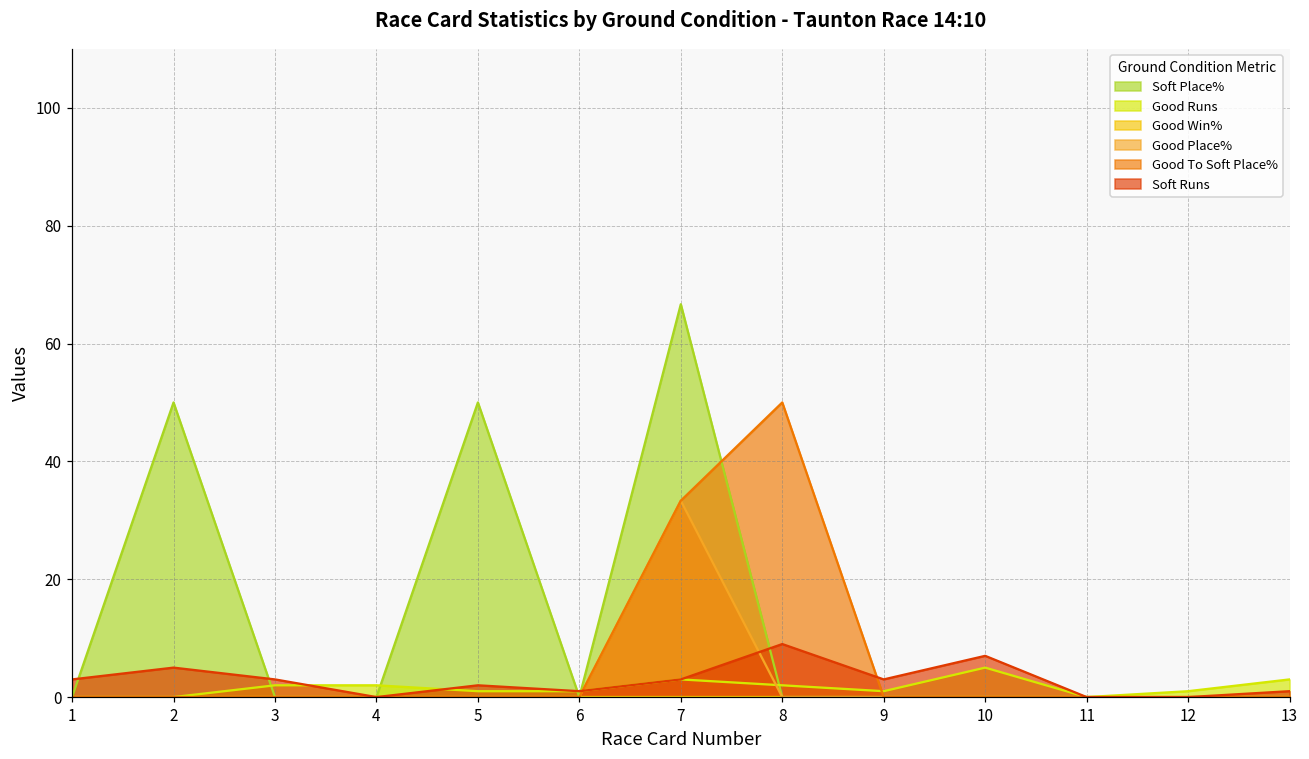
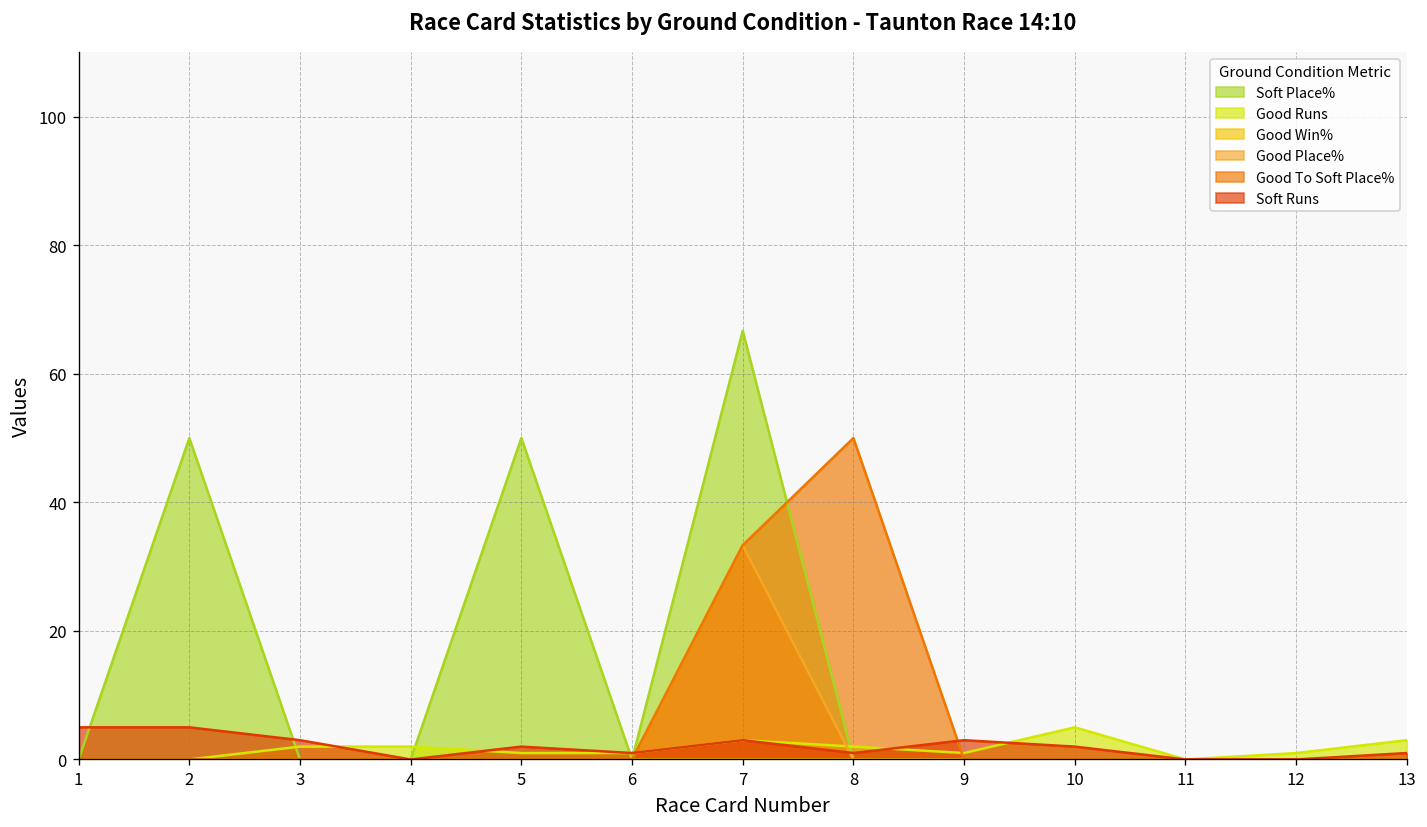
  {
    "Soft Runs": {
-     "1": 3,
+     "1": 5,
      "2": 5,
      "3": 3,
      "5": 2,
-     "8": 9,
+     "8": 1,
      "9": 3,
-     "10": 7,
+     "10": 2,
      "13": 1
    }
  }
